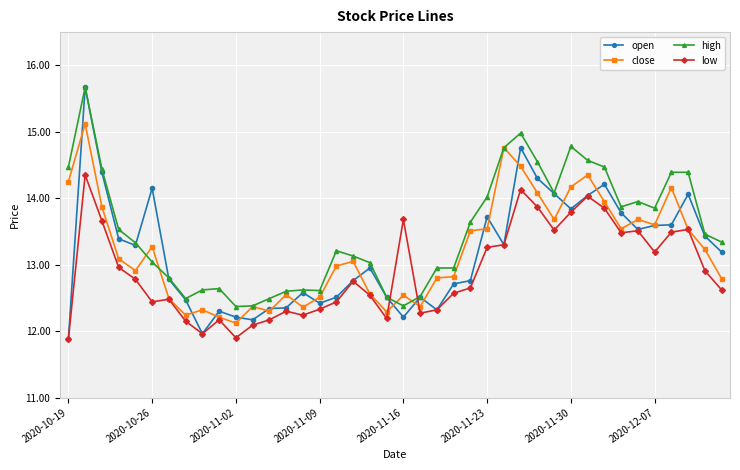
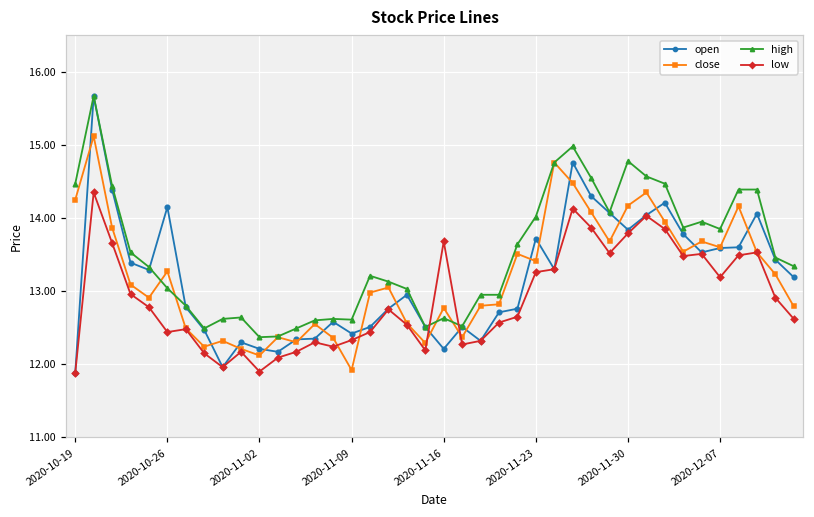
  {
    "open": {
      "2020-10-26": 14.2,
      "2020-11-02": 12.2,
      "2020-11-09": 12.4,
      "2020-11-16": 12.2,
      "2020-11-23": 13.7,
      "2020-11-30": 13.8
    },
    "close": {
      "2020-10-19": 14.3,
      "2020-10-26": 13.3,
      "2020-11-02": 12.1,
-     "2020-11-09": 12.5,
-     "2020-11-16": 12.5,
-     "2020-11-23": 13.5,
+     "2020-11-09": 11.9,
+     "2020-11-16": 12.8,
+     "2020-11-23": 13.4,
      "2020-11-30": 14.2
    },
    "high": {
      "2020-10-19": 14.5,
      "2020-10-26": 13.0,
      "2020-11-02": 12.4,
      "2020-11-09": 12.6,
-     "2020-11-16": 12.4,
+     "2020-11-16": 12.6,
      "2020-11-23": 14.0,
      "2020-11-30": 14.8,
      "2020-12-07": 13.9
    },
    "low": {
      "2020-10-26": 12.4,
      "2020-11-02": 11.9,
      "2020-11-09": 12.3,
      "2020-11-16": 13.7,
      "2020-11-23": 13.3,
      "2020-11-30": 13.8,
      "2020-12-07": 13.2
    }
  }
